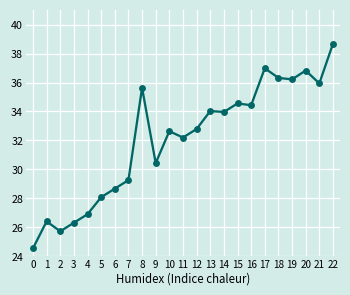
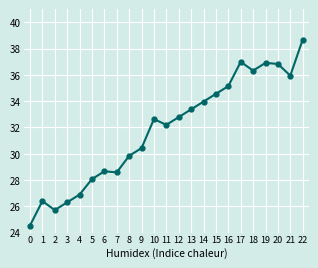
  {
    "0": 24.5,
    "1": 26.4,
    "2": 25.7,
    "3": 26.3,
    "4": 26.9,
    "5": 28.1,
    "6": 28.7,
-   "7": 29.2,
-   "8": 35.6,
+   "7": 28.6,
+   "8": 29.8,
    "9": 30.4,
    "10": 32.6,
    "11": 32.2,
    "12": 32.8,
-   "13": 34.0,
+   "13": 33.4,
    "14": 34.0,
    "15": 34.6,
-   "16": 34.4,
+   "16": 35.1,
    "17": 37.0,
    "18": 36.3,
-   "19": 36.2,
+   "19": 36.9,
    "20": 36.8,
    "21": 35.9,
    "22": 38.7
  }
